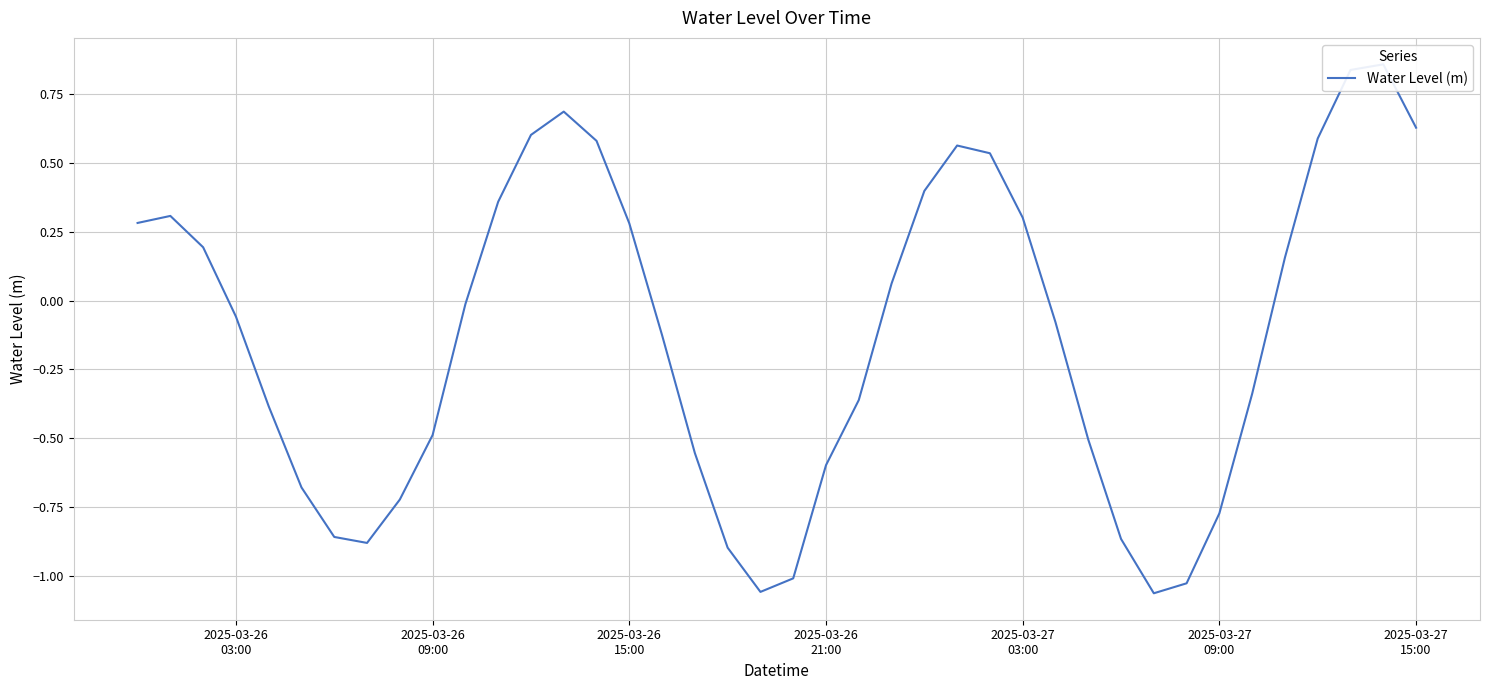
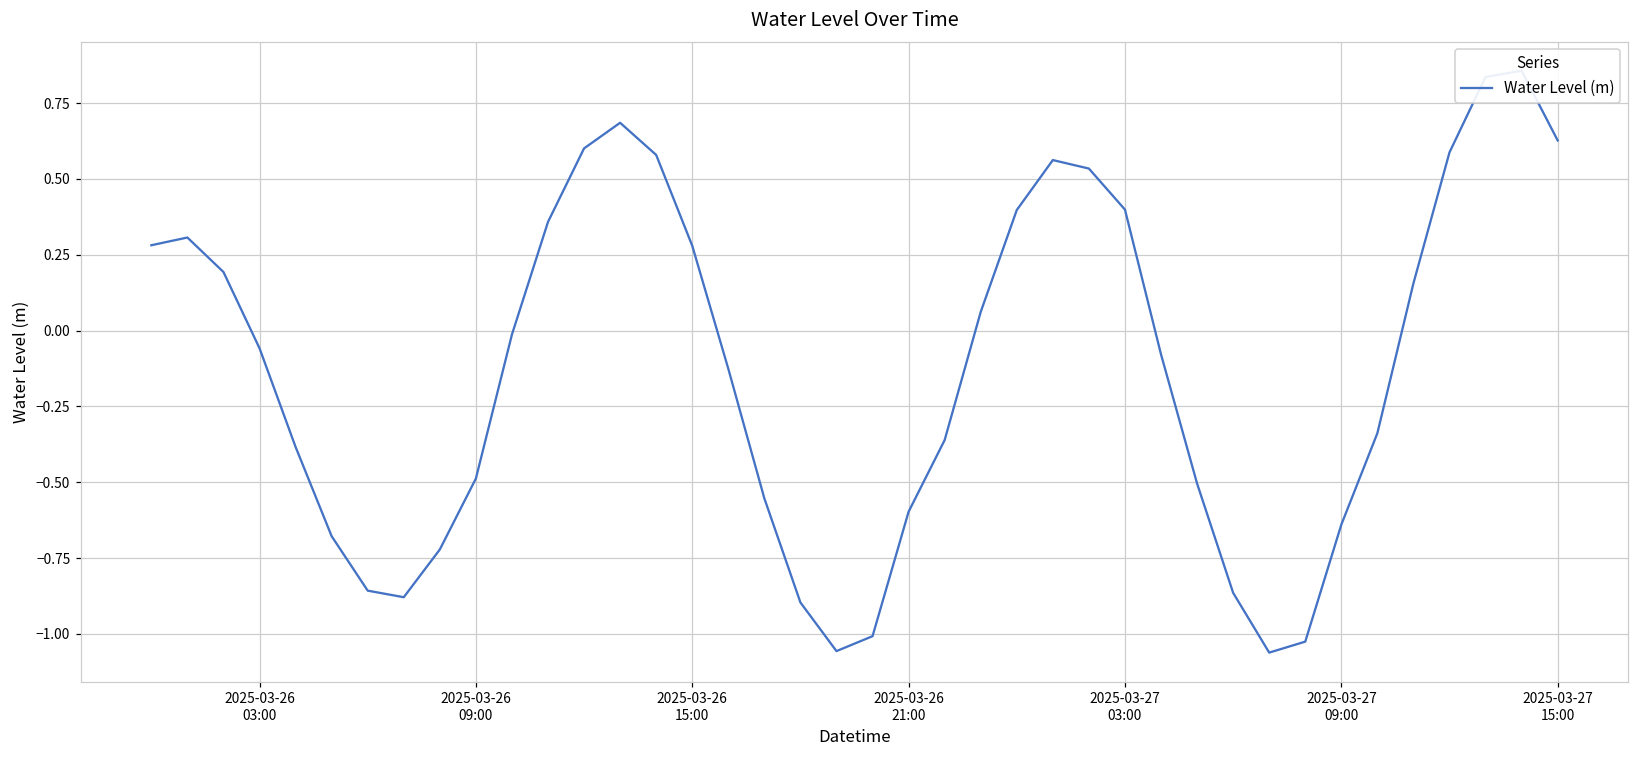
  {
    "2025-03-26 03:00": -0.06,
    "2025-03-26 09:00": -0.49,
    "2025-03-26 15:00": 0.28,
    "2025-03-26 21:00": -0.60,
-   "2025-03-27 03:00": 0.30,
-   "2025-03-27 09:00": -0.77,
+   "2025-03-27 03:00": 0.40,
+   "2025-03-27 09:00": -0.64,
    "2025-03-27 15:00": 0.63
  }
